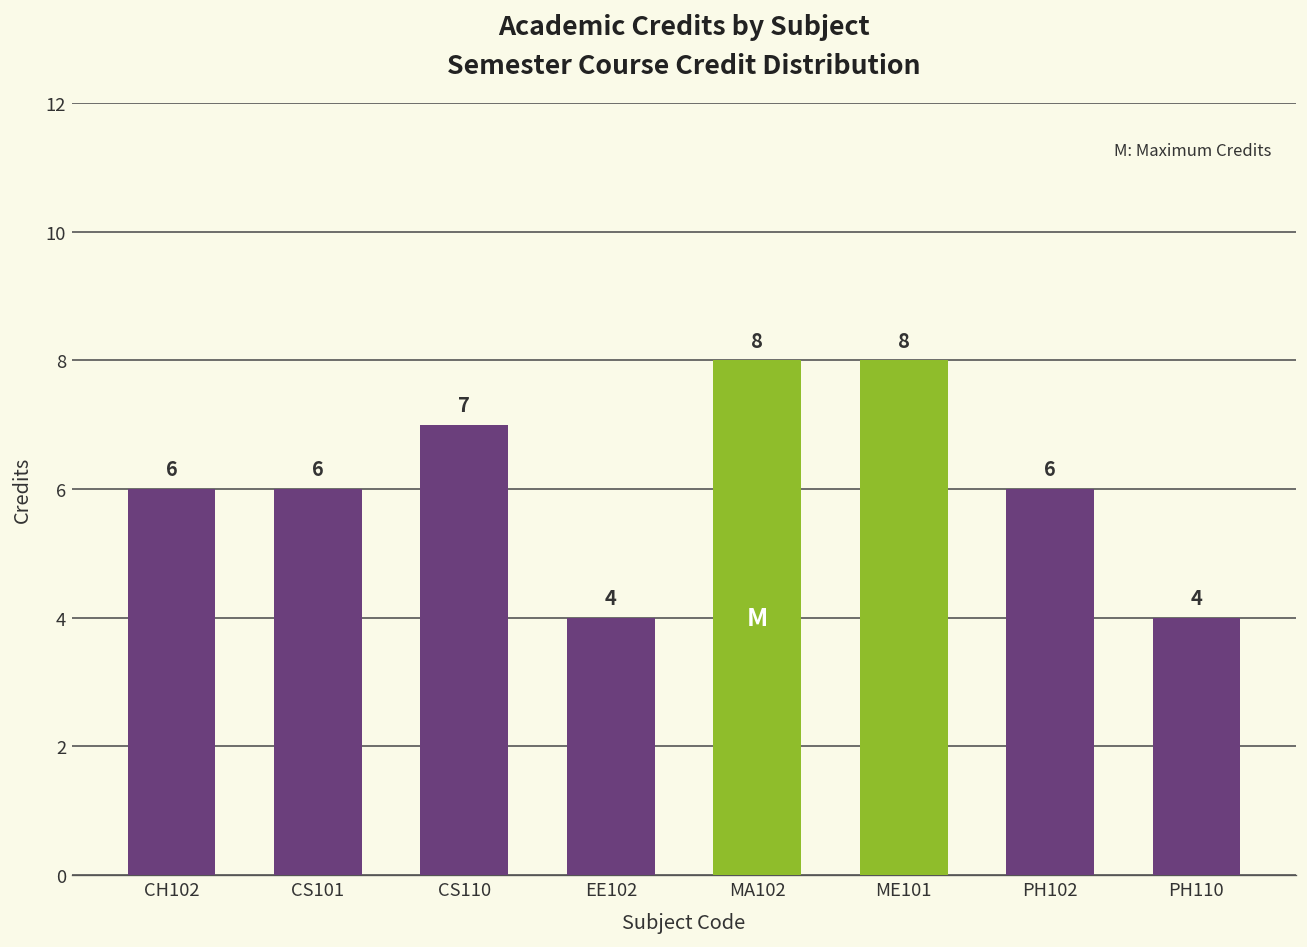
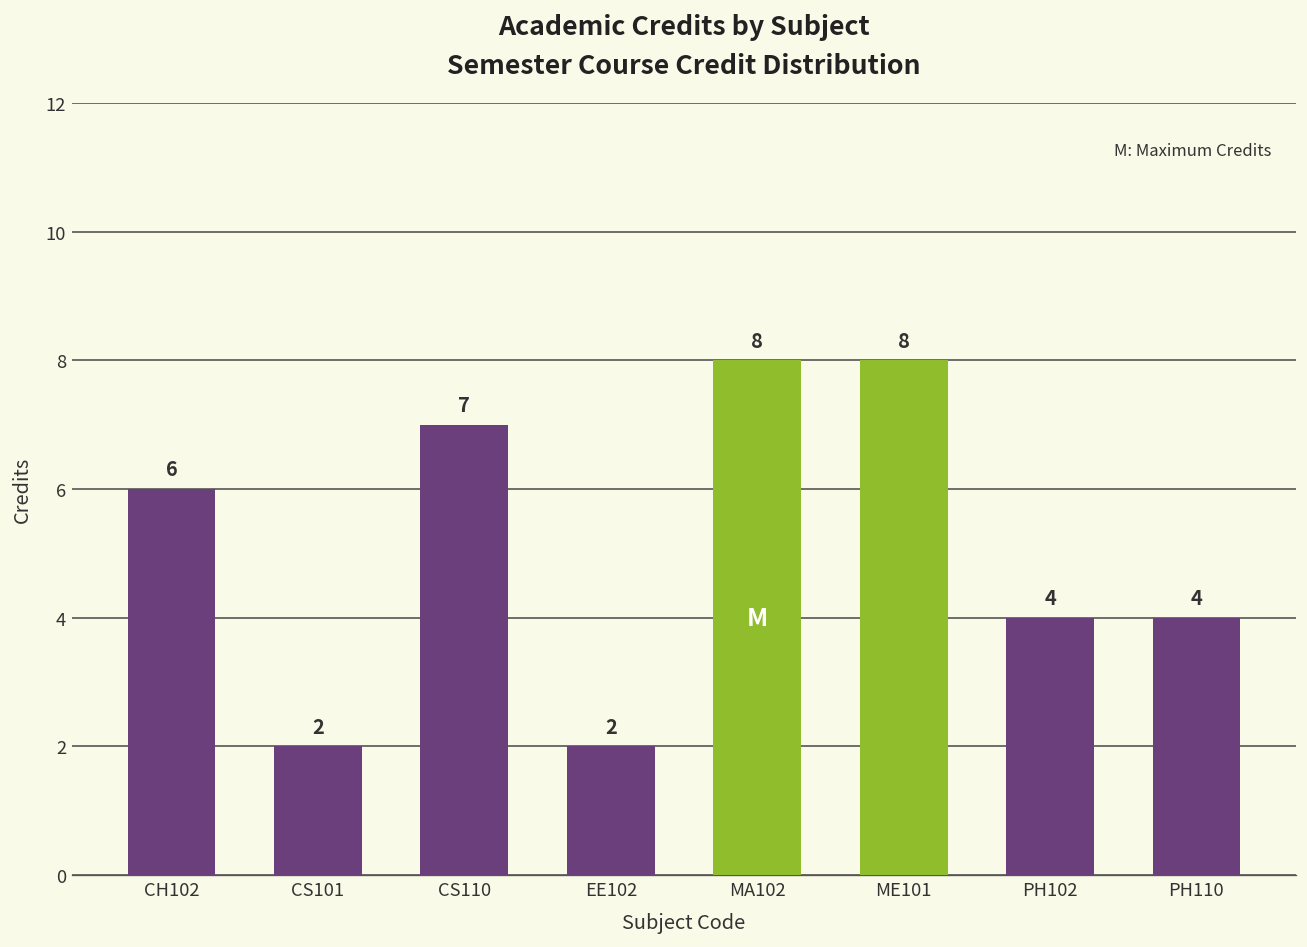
  {
    "CH102": 6,
-   "CS101": 6,
+   "CS101": 2,
    "CS110": 7,
-   "EE102": 4,
+   "EE102": 2,
    "MA102": 8,
    "ME101": 8,
-   "PH102": 6,
+   "PH102": 4,
    "PH110": 4
  }
